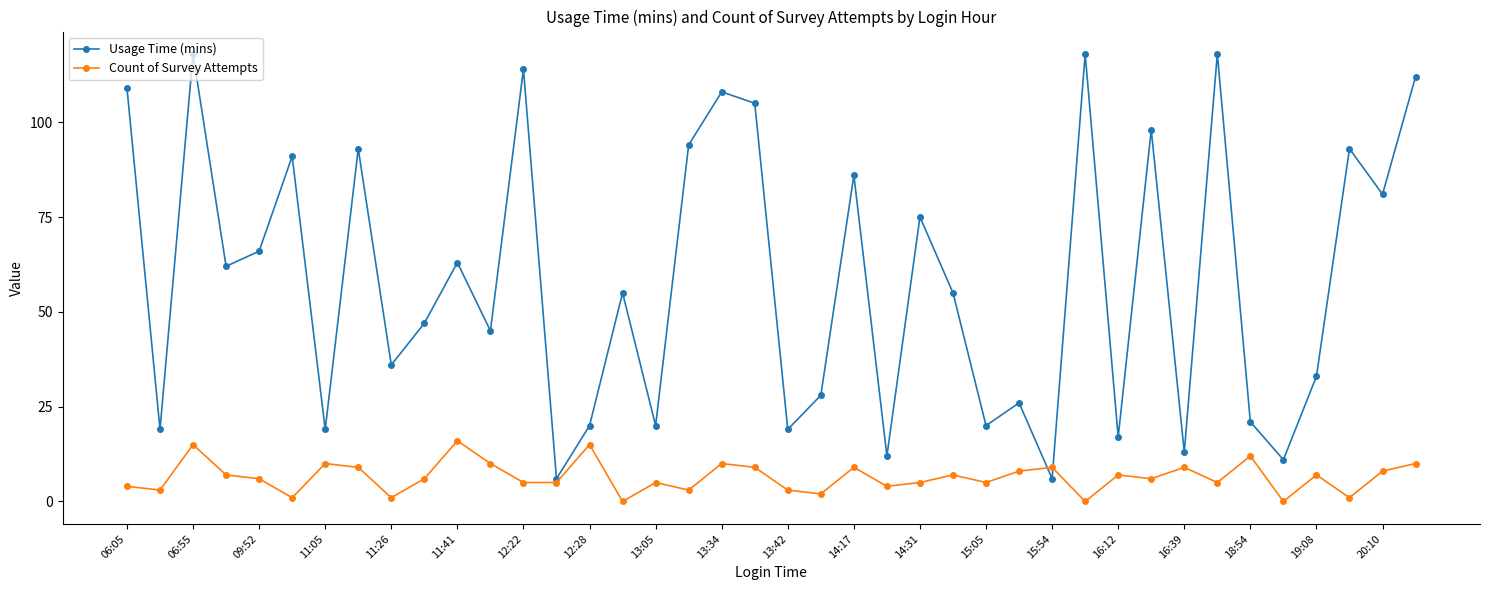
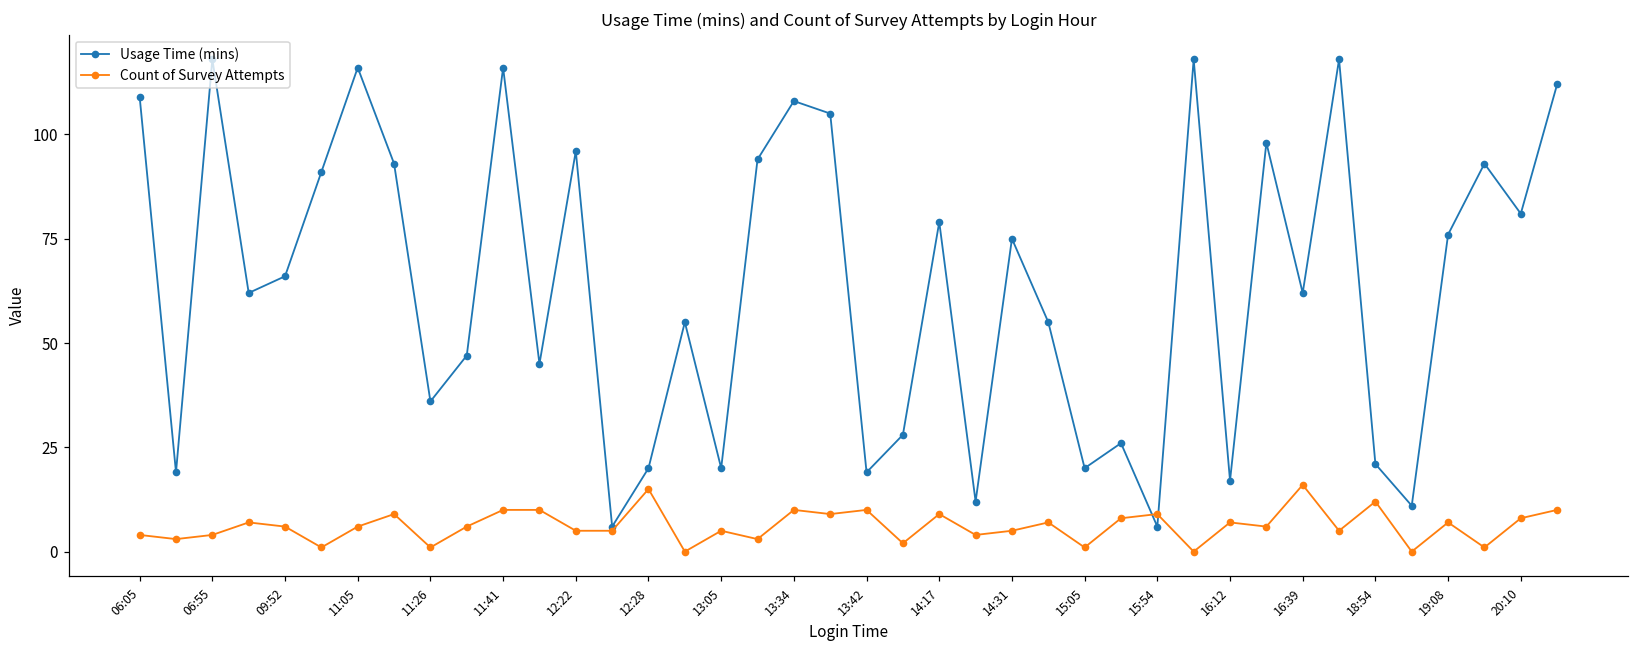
  {
    "Usage Time (mins)": {
      "06:05": 109,
      "09:52": 66,
-     "11:05": 19,
+     "11:05": 116,
      "11:26": 36,
-     "11:41": 63,
-     "12:22": 114,
+     "11:41": 116,
+     "12:22": 96,
      "12:28": 20,
      "13:05": 20,
      "13:34": 108,
      "13:42": 19,
-     "14:17": 86,
+     "14:17": 79,
      "14:31": 75,
      "15:05": 20,
      "15:54": 6,
      "16:12": 17,
-     "16:39": 13,
+     "16:39": 62,
      "18:54": 21,
-     "19:08": 33
+     "19:08": 76
    },
    "Count of Survey Attempts": {
      "06:05": 4,
-     "06:55": 15,
+     "06:55": 4,
      "09:52": 6,
-     "11:05": 10,
+     "11:05": 6,
      "11:26": 1,
-     "11:41": 16,
+     "11:41": 10,
      "12:22": 5,
      "12:28": 15,
      "13:05": 5,
      "13:34": 10,
-     "13:42": 3,
+     "13:42": 10,
      "14:17": 9,
      "14:31": 5,
-     "15:05": 5,
+     "15:05": 1,
      "15:54": 9,
      "16:12": 7,
-     "16:39": 9,
+     "16:39": 16,
      "18:54": 12,
      "19:08": 7
    }
  }
